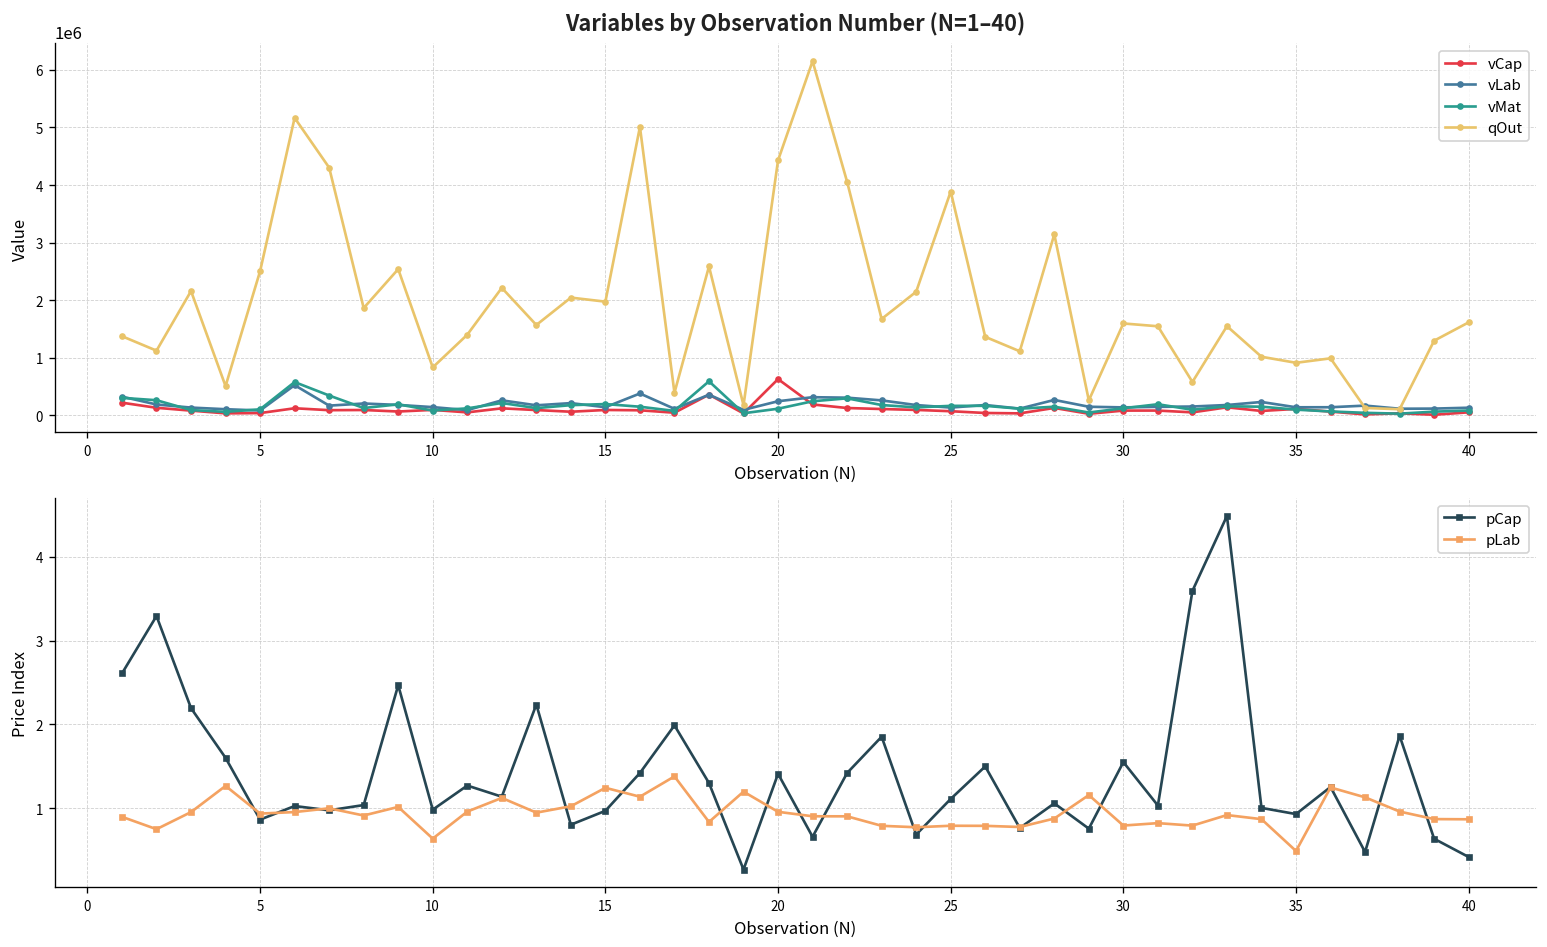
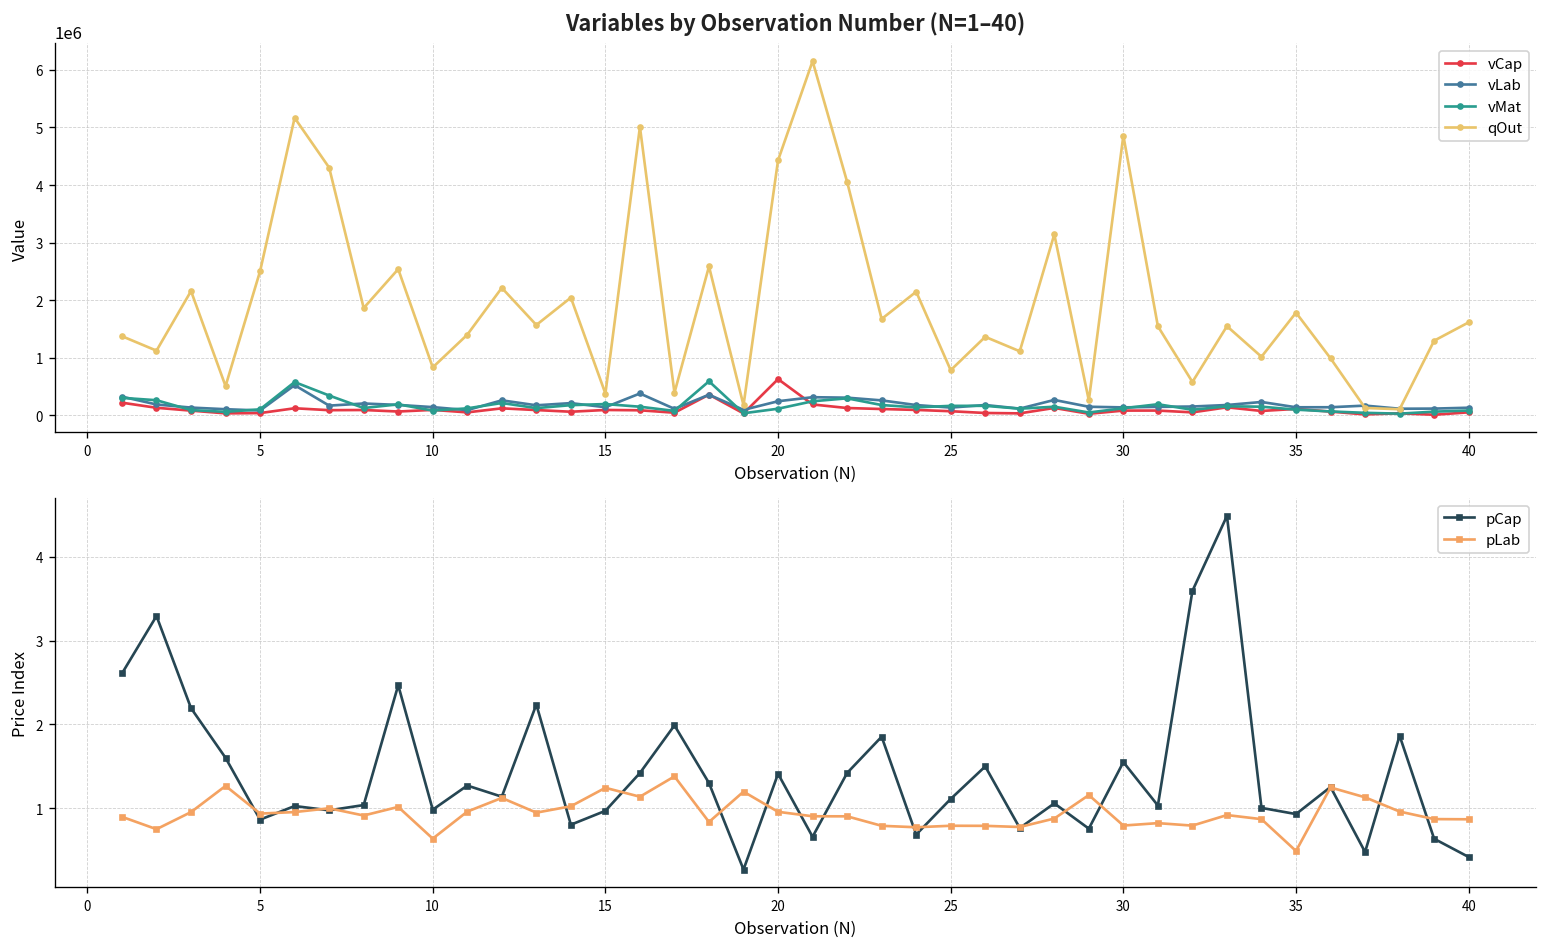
  {
    "Variables by Observation Number (N=1–40)": {
      "vCap": {
        "20": 600000,
        "25": 100000
      },
      "qOut": {
        "5": 2500000,
        "10": 800000,
-       "15": 2000000,
+       "15": 400000,
        "20": 4400000,
-       "25": 3900000,
-       "30": 1600000,
-       "35": 900000,
+       "25": 800000,
+       "30": 4900000,
+       "35": 1800000,
        "40": 1600000
      }
    }
  }
